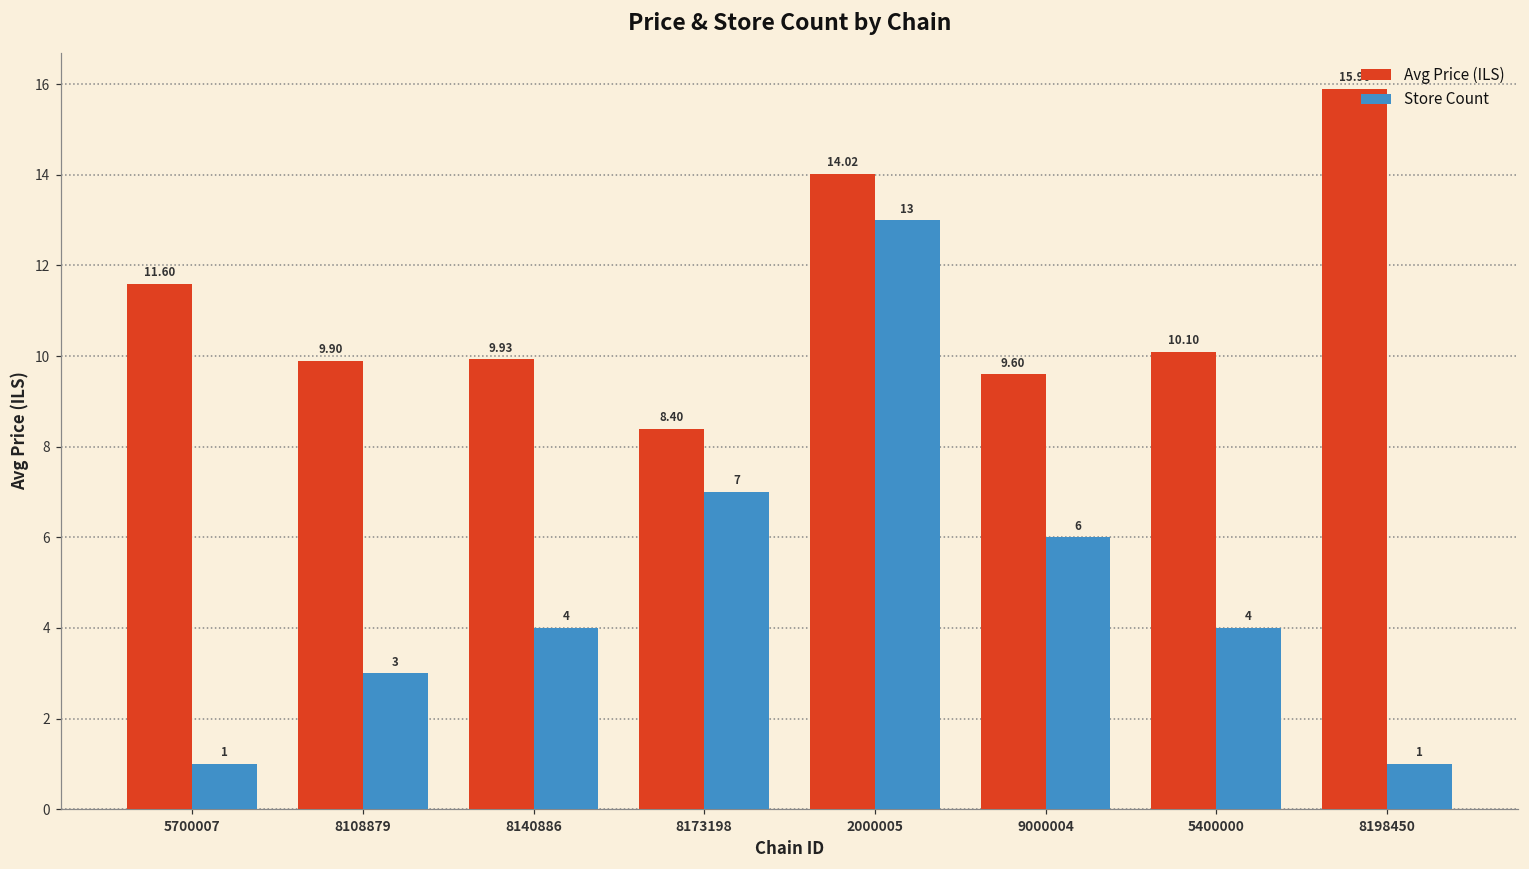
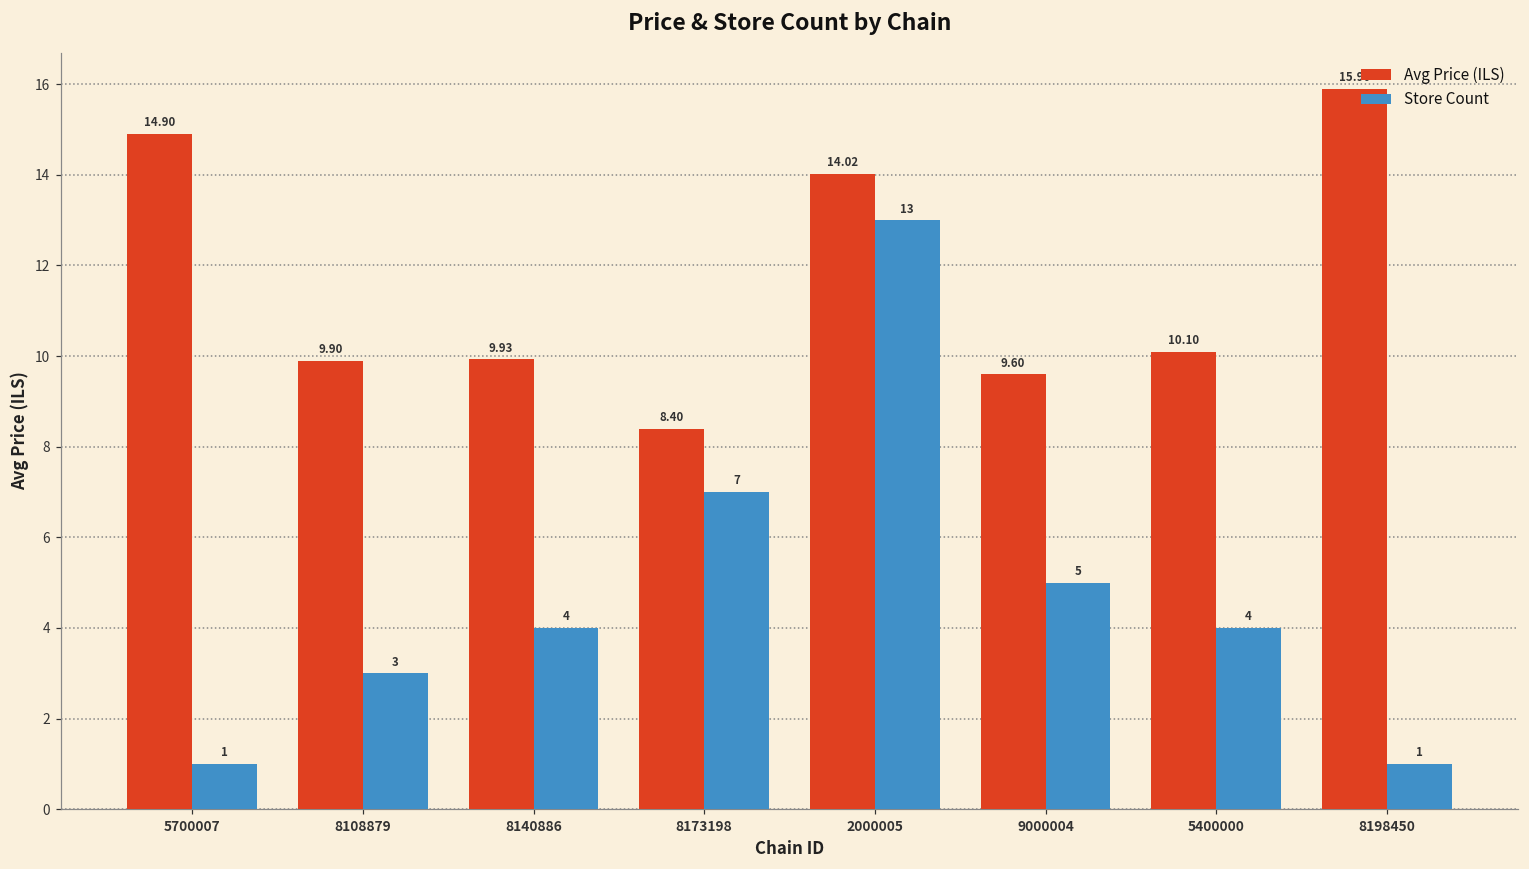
  {
    "Avg Price (ILS)": {
-     "5700007": 11.60,
+     "5700007": 14.90,
      "8108879": 9.90,
      "8140886": 9.93,
      "8173198": 8.40,
      "2000005": 14.02,
      "9000004": 9.60,
      "5400000": 10.10,
      "8198450": 15.90
    },
    "Store Count": {
      "5700007": 1,
      "8108879": 3,
      "8140886": 4,
      "8173198": 7,
      "2000005": 13,
-     "9000004": 6,
+     "9000004": 5,
      "5400000": 4,
      "8198450": 1
    }
  }
